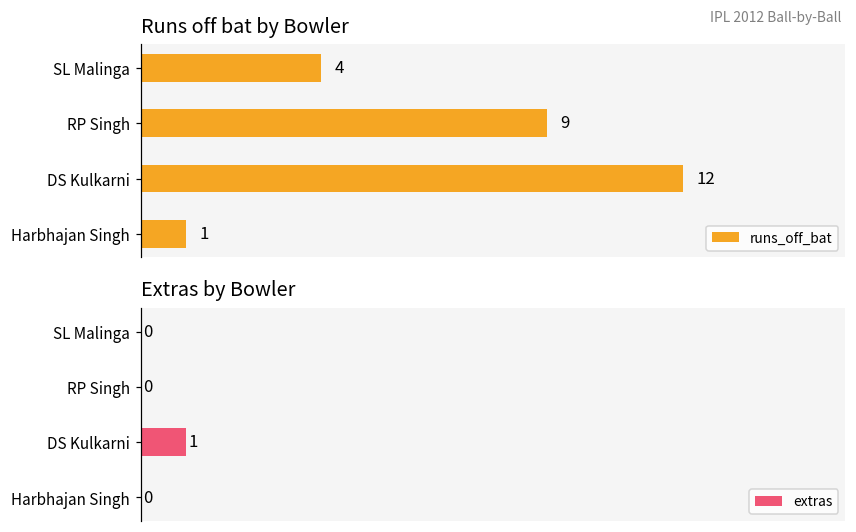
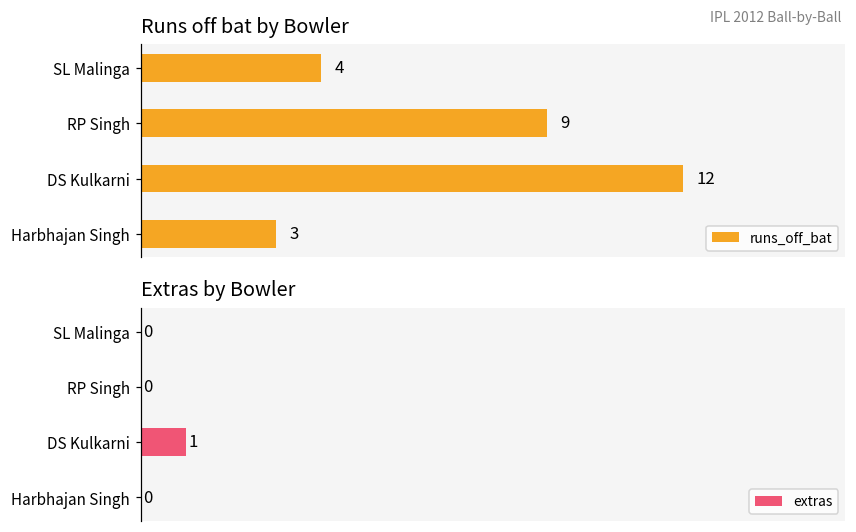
  {
    "Runs off bat by Bowler": {
      "SL Malinga": 4,
      "RP Singh": 9,
      "DS Kulkarni": 12,
-     "Harbhajan Singh": 1
+     "Harbhajan Singh": 3
    },
    "Extras by Bowler": {
      "SL Malinga": 0,
      "RP Singh": 0,
      "DS Kulkarni": 1,
      "Harbhajan Singh": 0
    }
  }
